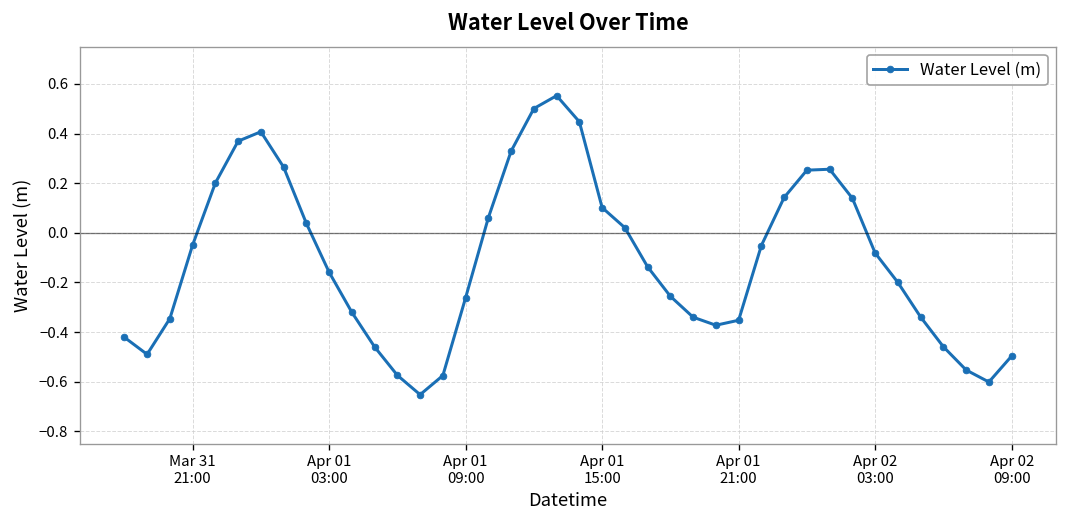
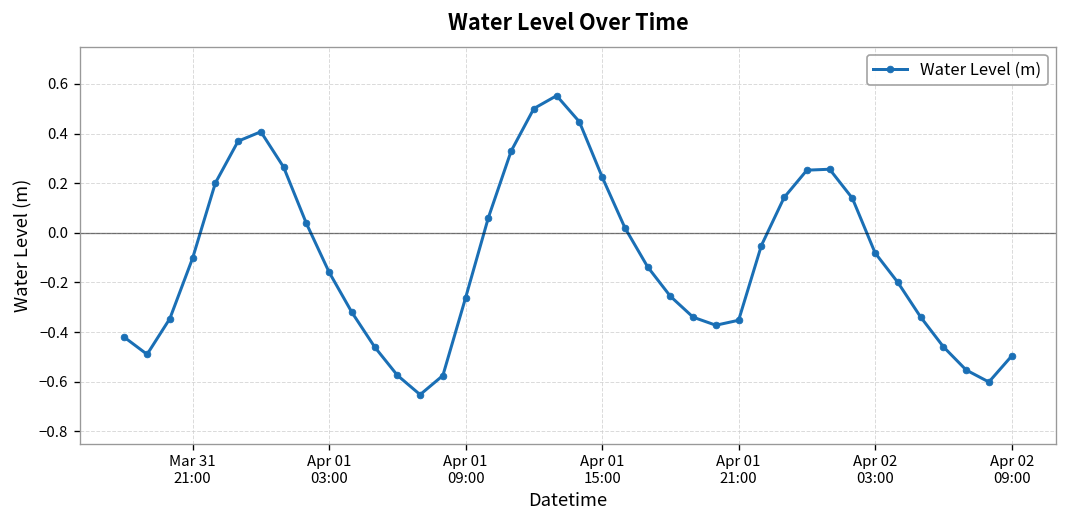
  {
-   "Mar 31 21:00": -0.05,
+   "Mar 31 21:00": -0.10,
    "Apr 01 03:00": -0.16,
    "Apr 01 09:00": -0.26,
-   "Apr 01 15:00": 0.10,
+   "Apr 01 15:00": 0.23,
    "Apr 01 21:00": -0.35,
    "Apr 02 03:00": -0.08,
    "Apr 02 09:00": -0.50
  }
